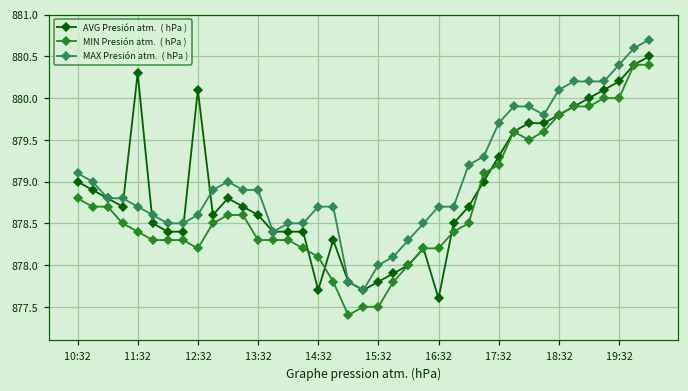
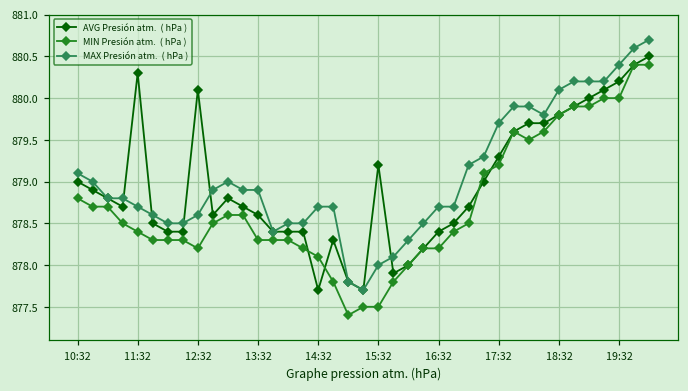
  {
    "AVG Presión atm. ( hPa )": {
      "10:32": 879.0,
      "11:32": 880.3,
      "12:32": 880.1,
      "13:32": 878.6,
      "14:32": 877.7,
-     "15:32": 877.8,
-     "16:32": 877.6,
+     "15:32": 879.2,
+     "16:32": 878.4,
      "17:32": 879.3,
      "19:32": 880.2
    }
  }
